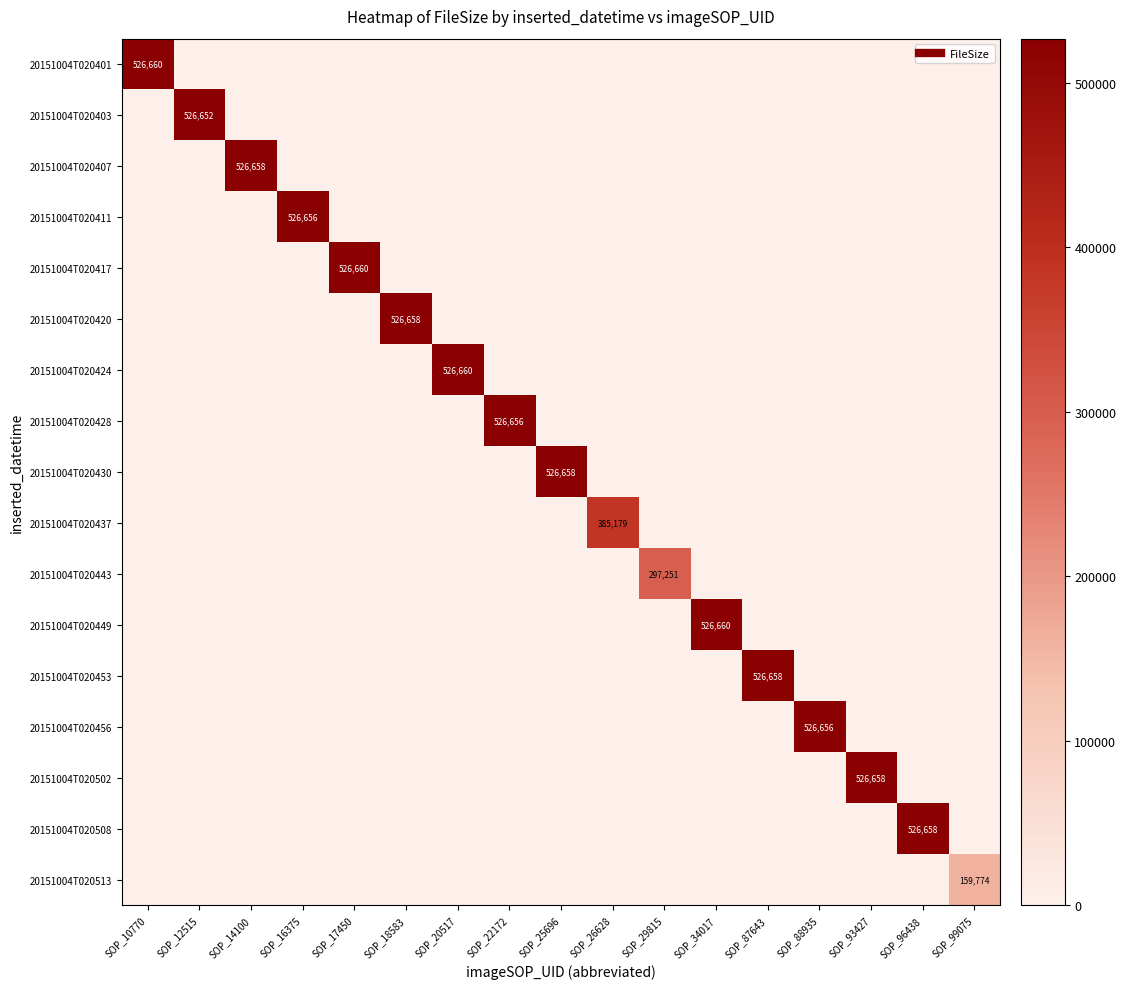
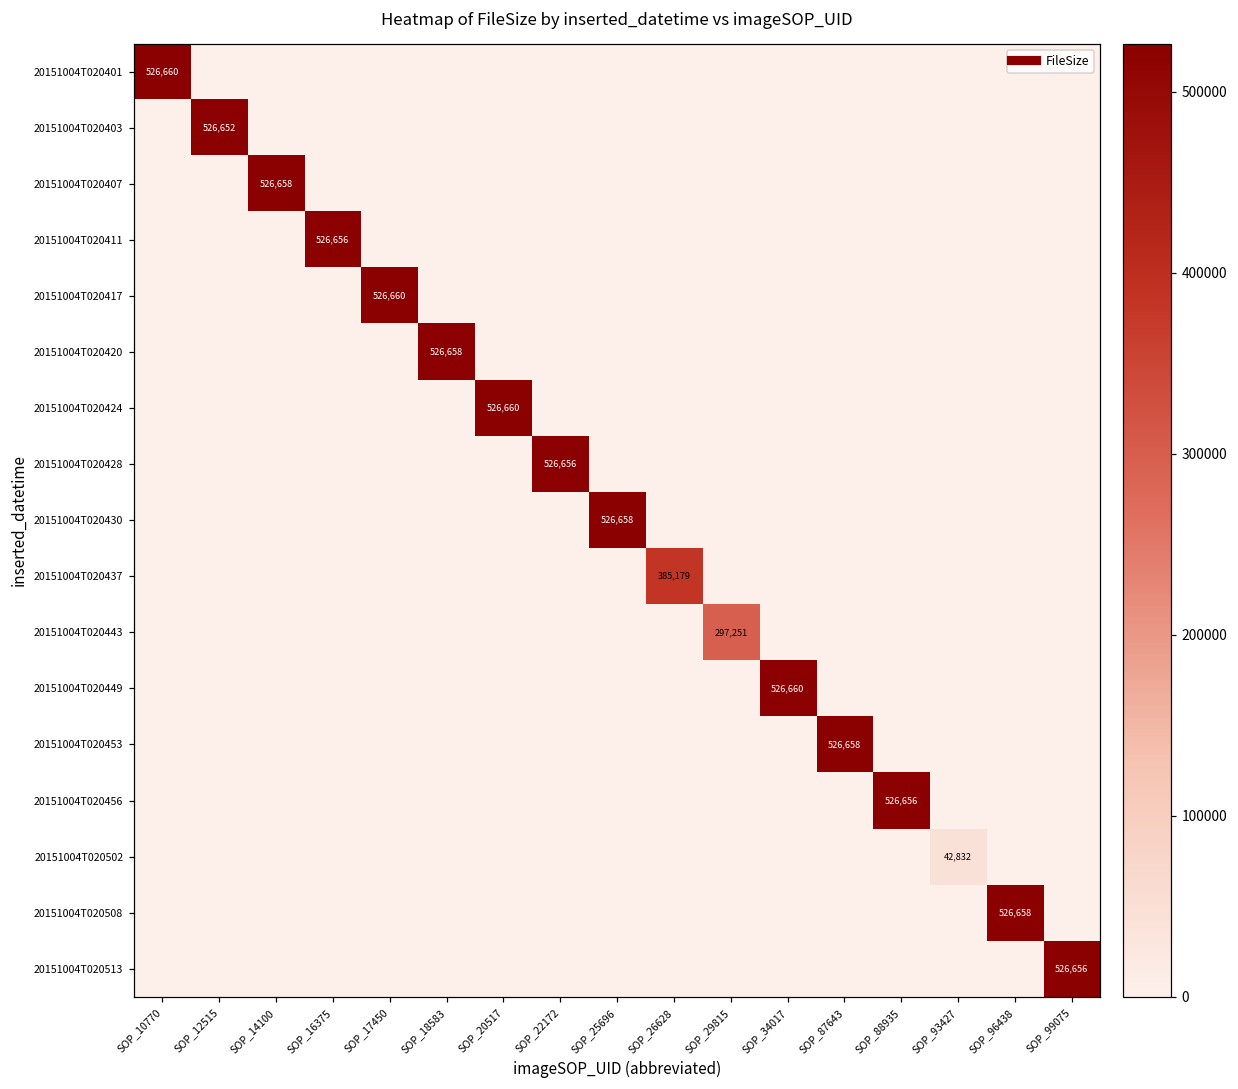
  {
    "20151004T020401": {
      "SOP_10770": "526,660"
    },
    "20151004T020403": {
      "SOP_12515": "526,652"
    },
    "20151004T020407": {
      "SOP_14100": "526,658"
    },
    "20151004T020411": {
      "SOP_16375": "526,656"
    },
    "20151004T020417": {
      "SOP_17450": "526,660"
    },
    "20151004T020420": {
      "SOP_18583": "526,658"
    },
    "20151004T020424": {
      "SOP_20517": "526,660"
    },
    "20151004T020428": {
      "SOP_22172": "526,656"
    },
    "20151004T020430": {
      "SOP_25696": "526,658"
    },
    "20151004T020437": {
      "SOP_26628": "385,179"
    },
    "20151004T020443": {
      "SOP_29815": "297,251"
    },
    "20151004T020449": {
      "SOP_34017": "526,660"
    },
    "20151004T020453": {
      "SOP_87643": "526,658"
    },
    "20151004T020456": {
      "SOP_88935": "526,656"
    },
    "20151004T020502": {
-     "SOP_93427": "526,658"
+     "SOP_93427": "42,832"
    },
    "20151004T020508": {
      "SOP_96438": "526,658"
    },
    "20151004T020513": {
-     "SOP_99075": "159,774"
+     "SOP_99075": "526,656"
    }
  }
